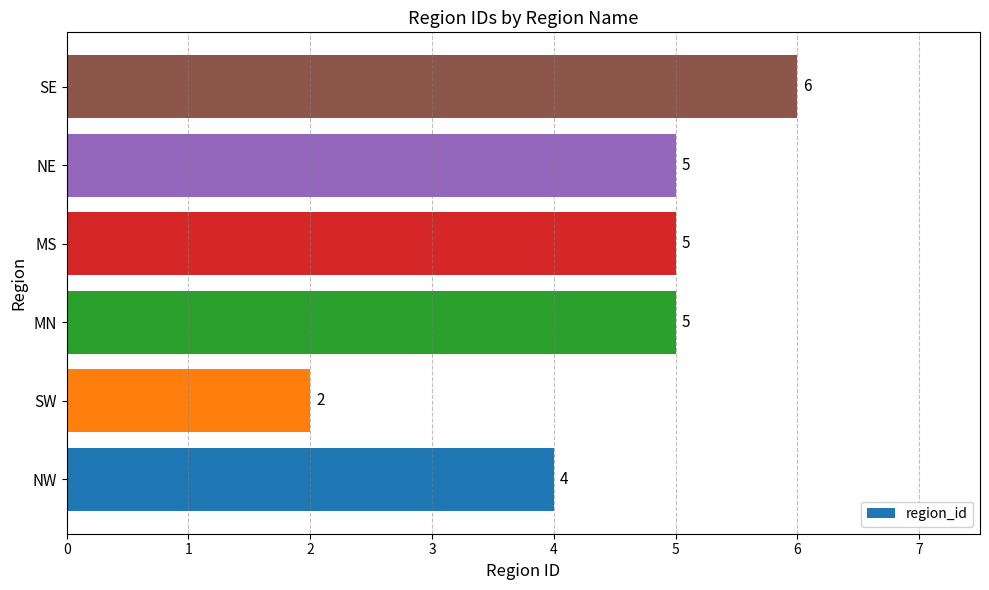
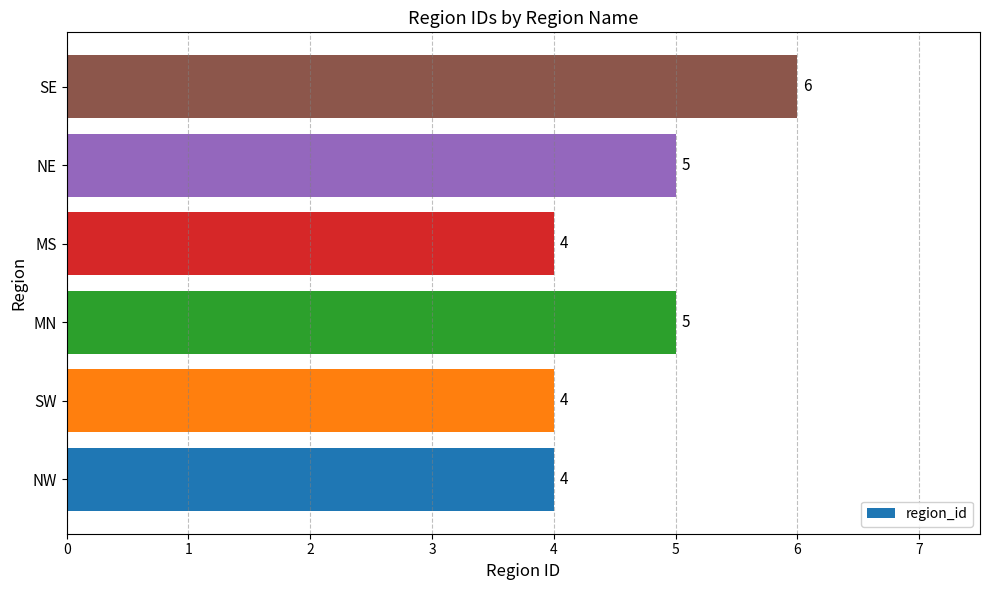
  {
    "SE": 6,
    "NE": 5,
-   "MS": 5,
+   "MS": 4,
    "MN": 5,
-   "SW": 2,
+   "SW": 4,
    "NW": 4
  }
